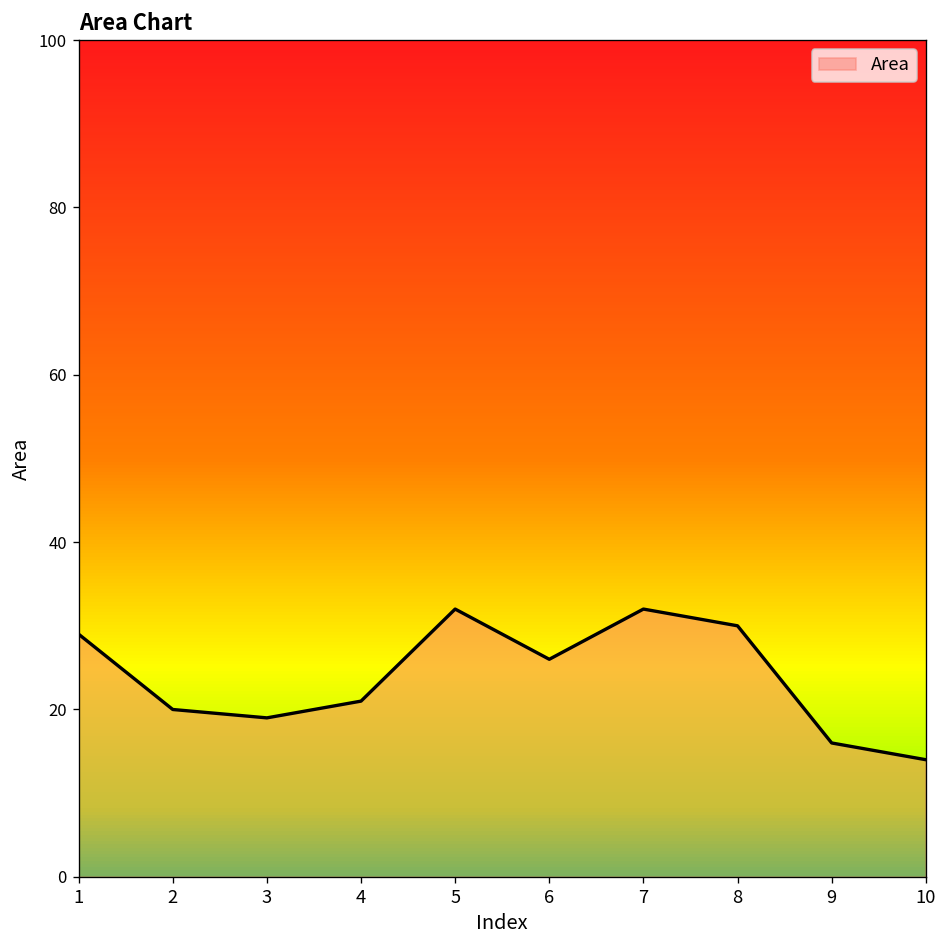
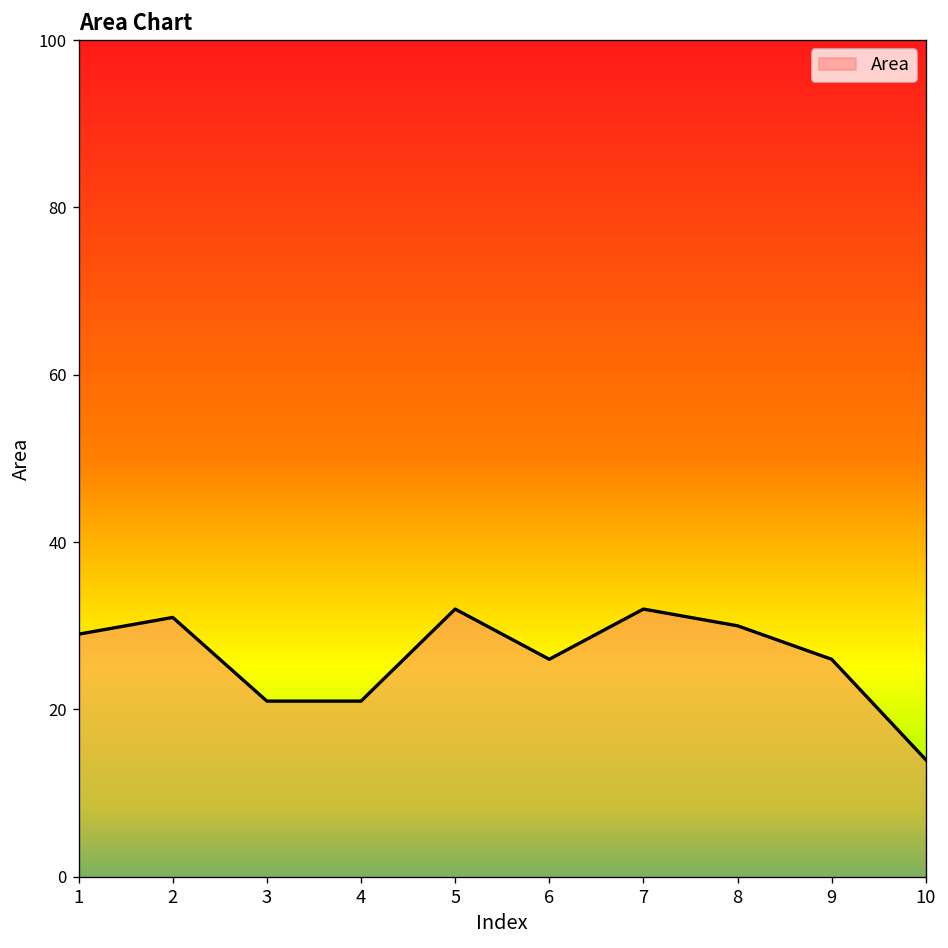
  {
    "1": 29,
-   "2": 20,
-   "3": 19,
+   "2": 31,
+   "3": 21,
    "4": 21,
    "5": 32,
    "6": 26,
    "7": 32,
    "8": 30,
-   "9": 16,
+   "9": 26,
    "10": 14
  }
